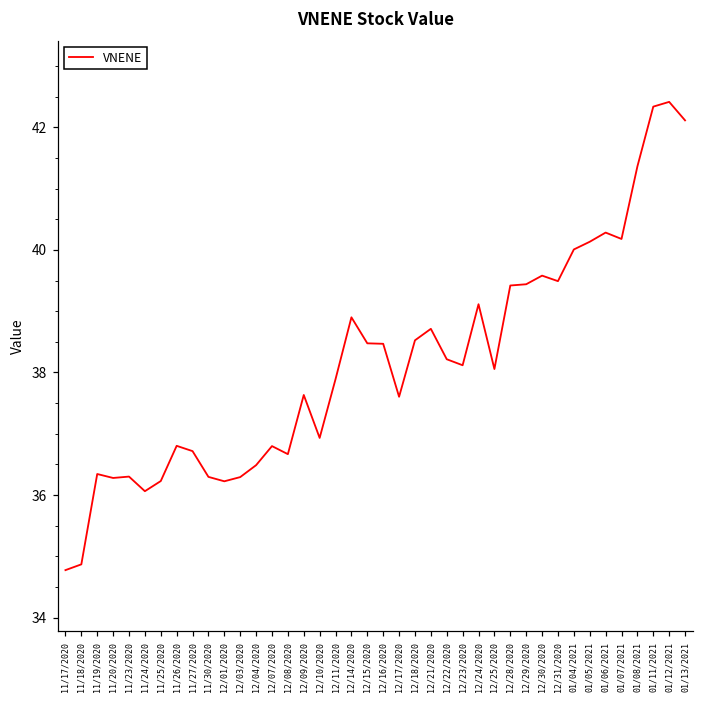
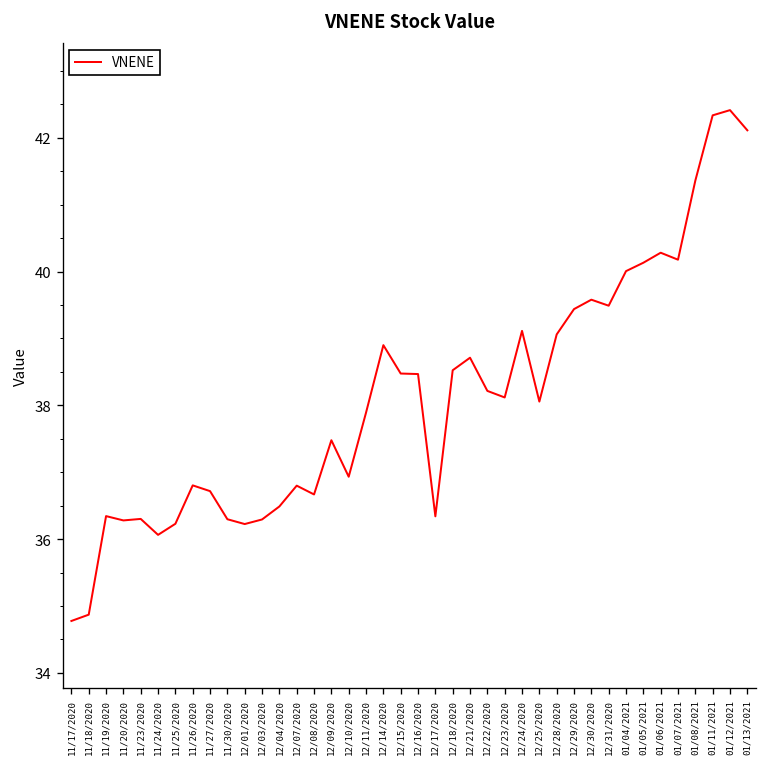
  {
    "11/17/2020": 34.8,
    "11/18/2020": 34.9,
    "11/19/2020": 36.3,
    "11/20/2020": 36.3,
    "11/23/2020": 36.3,
    "11/24/2020": 36.1,
    "11/25/2020": 36.2,
    "11/26/2020": 36.8,
    "11/27/2020": 36.7,
    "11/30/2020": 36.3,
    "12/01/2020": 36.2,
    "12/03/2020": 36.3,
    "12/04/2020": 36.5,
    "12/07/2020": 36.8,
    "12/08/2020": 36.7,
-   "12/09/2020": 37.6,
+   "12/09/2020": 37.5,
    "12/10/2020": 36.9,
    "12/11/2020": 37.9,
    "12/14/2020": 38.9,
    "12/15/2020": 38.5,
    "12/16/2020": 38.5,
-   "12/17/2020": 37.6,
+   "12/17/2020": 36.3,
    "12/18/2020": 38.5,
    "12/21/2020": 38.7,
    "12/22/2020": 38.2,
    "12/23/2020": 38.1,
    "12/24/2020": 39.1,
    "12/25/2020": 38.1,
-   "12/28/2020": 39.4,
+   "12/28/2020": 39.1,
    "12/29/2020": 39.4,
    "12/30/2020": 39.6,
    "12/31/2020": 39.5,
    "01/04/2021": 40.0,
    "01/05/2021": 40.1,
    "01/06/2021": 40.3,
    "01/07/2021": 40.2,
    "01/08/2021": 41.4,
    "01/11/2021": 42.3,
    "01/12/2021": 42.4,
    "01/13/2021": 42.1
  }
